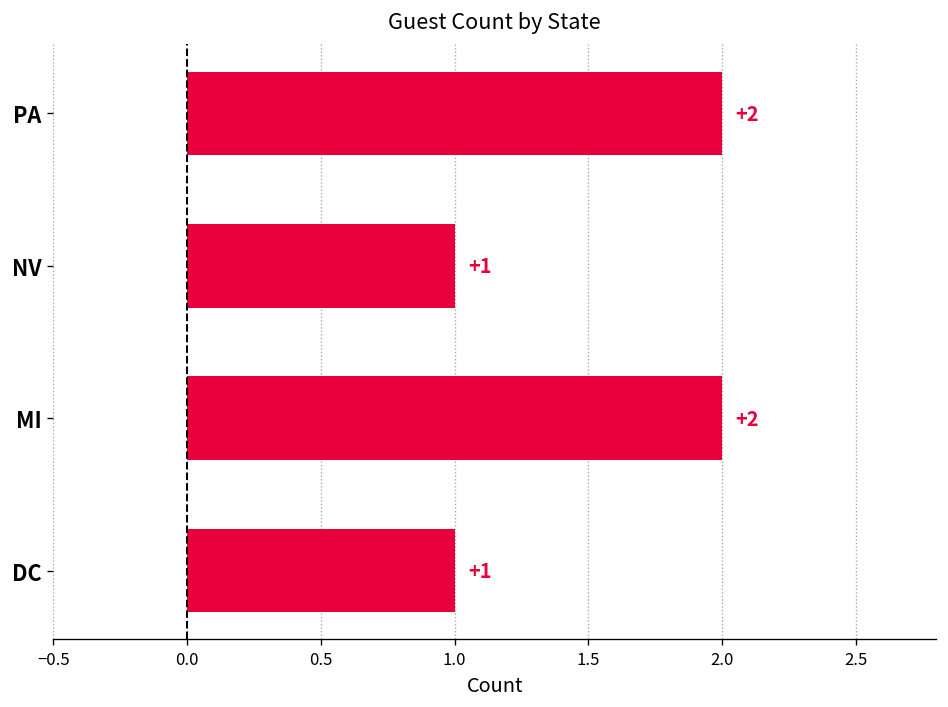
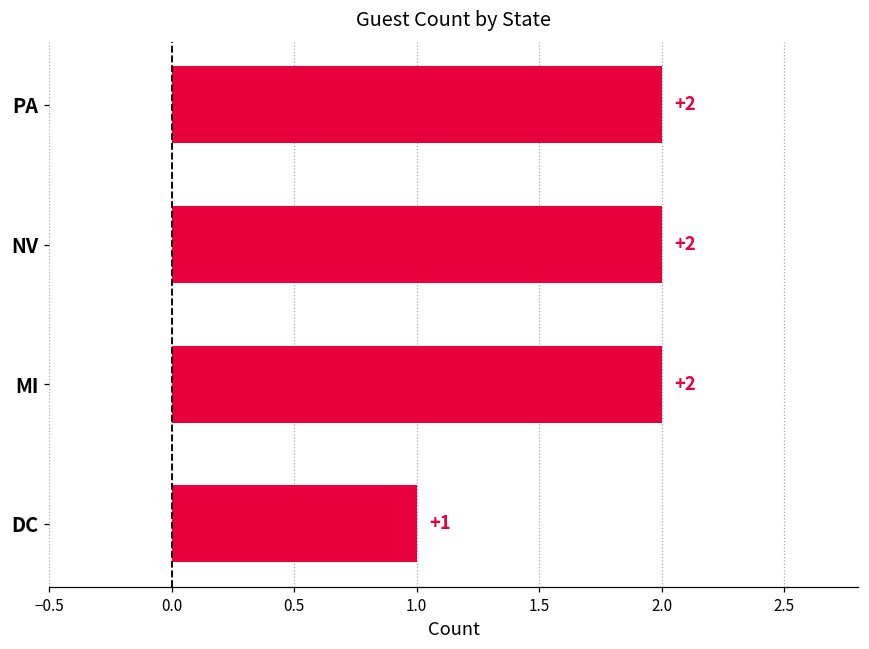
  {
    "PA": "+2",
-   "NV": "+1",
+   "NV": "+2",
    "MI": "+2",
    "DC": "+1"
  }
